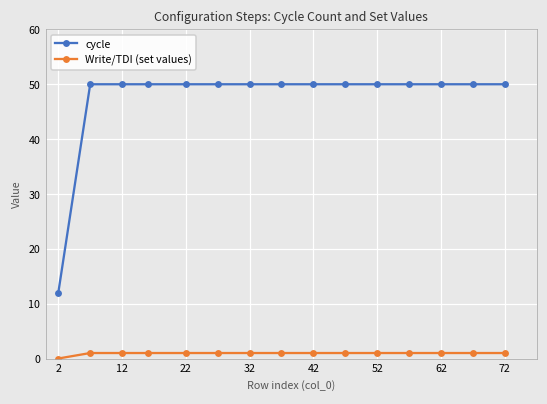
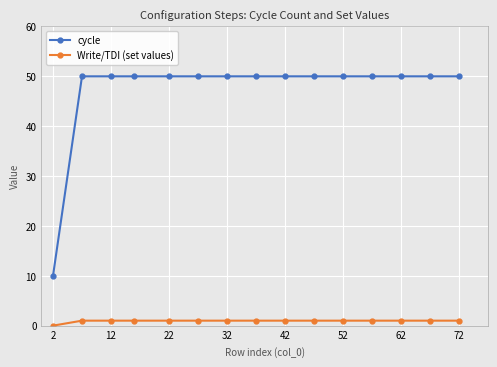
  {
    "cycle": {
-     "2": 12,
+     "2": 10,
      "12": 50,
      "22": 50,
      "32": 50,
      "42": 50,
      "52": 50,
      "62": 50,
      "72": 50
    },
    "Write/TDI (set values)": {
      "2": 0,
      "12": 1,
      "22": 1,
      "32": 1,
      "42": 1,
      "52": 1,
      "62": 1,
      "72": 1
    }
  }
